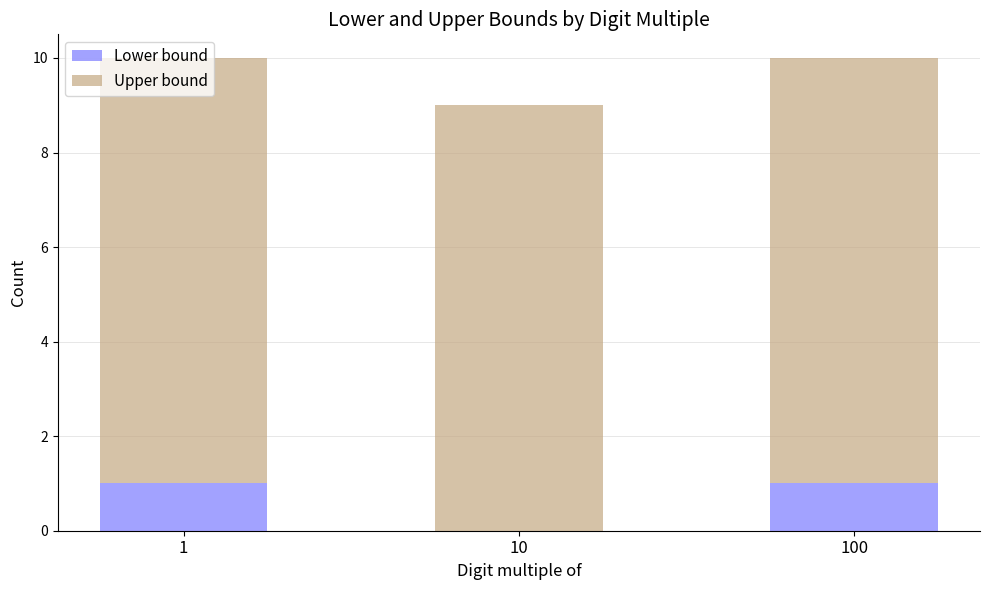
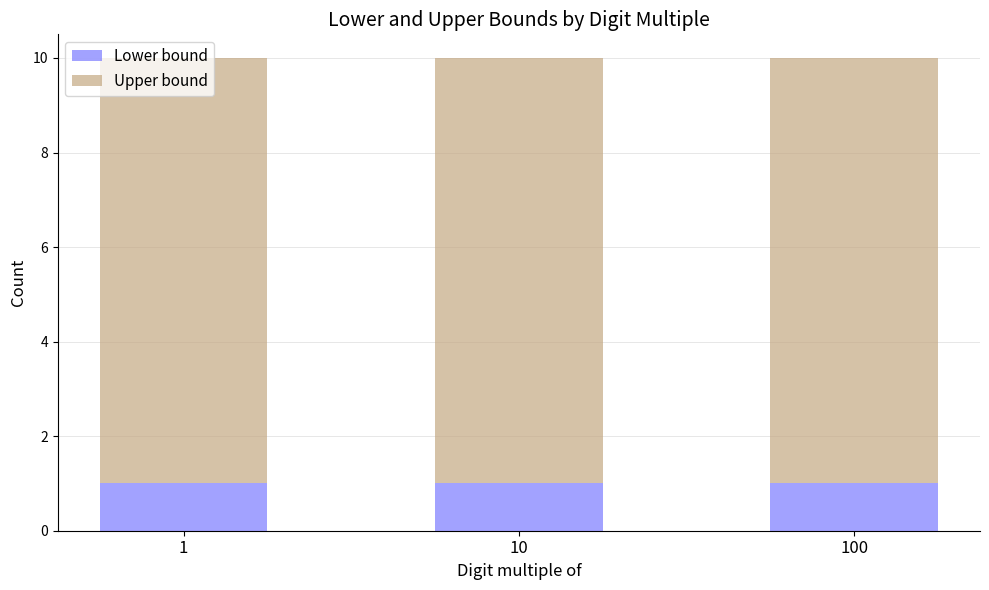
  {
    "Lower bound": {
      "1": 1,
-     "10": 0,
+     "10": 1,
      "100": 1
    },
    "Upper bound": {
      "10": 9,
      "100": 9
    }
  }
